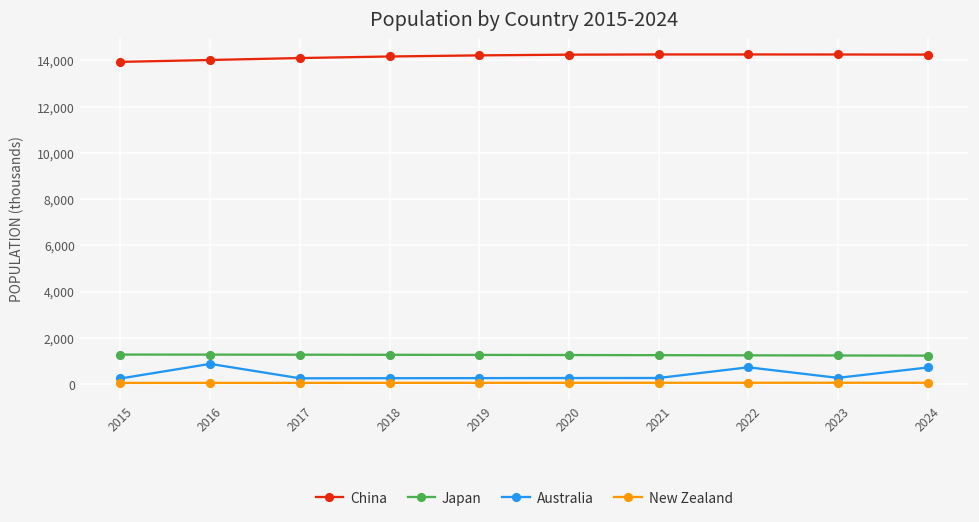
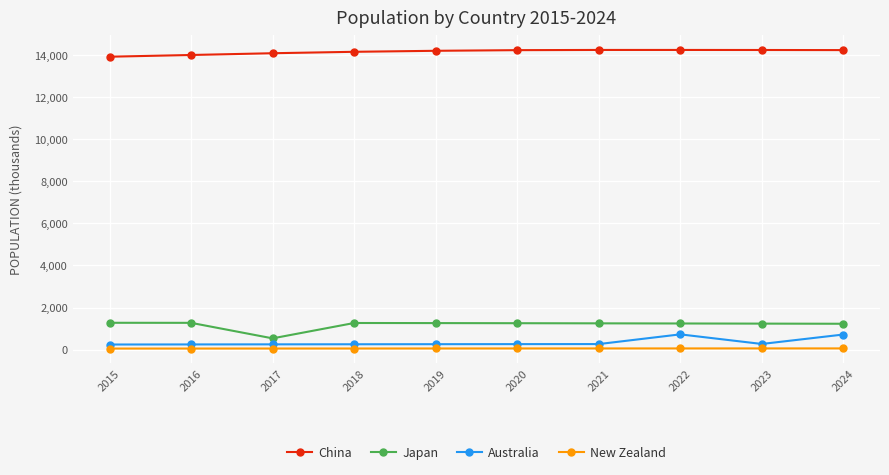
  {
    "China": {
      "2015": "13,900",
      "2016": "14,000",
      "2017": "14,100",
      "2018": "14,200",
      "2019": "14,200",
      "2020": "14,200",
      "2021": "14,300",
      "2022": "14,300",
      "2023": "14,300",
      "2024": "14,300"
    },
    "Japan": {
      "2015": "1,300",
      "2016": "1,300",
-     "2017": "1,300",
+     "2017": "500",
      "2018": "1,300",
      "2019": "1,300",
      "2020": "1,300",
      "2021": "1,200",
      "2022": "1,200",
      "2023": "1,200",
      "2024": "1,200"
    },
    "Australia": {
      "2015": "200",
-     "2016": "900",
+     "2016": "200",
      "2017": "200",
      "2018": "200",
      "2019": "300",
      "2020": "300",
      "2021": "300",
      "2022": "700",
      "2023": "300",
      "2024": "700"
    },
    "New Zealand": {
      "2015": "0",
      "2016": "0",
      "2017": "0",
      "2018": "0",
      "2019": "0",
      "2020": "100",
      "2021": "100",
      "2022": "100",
      "2023": "100",
      "2024": "100"
    }
  }
